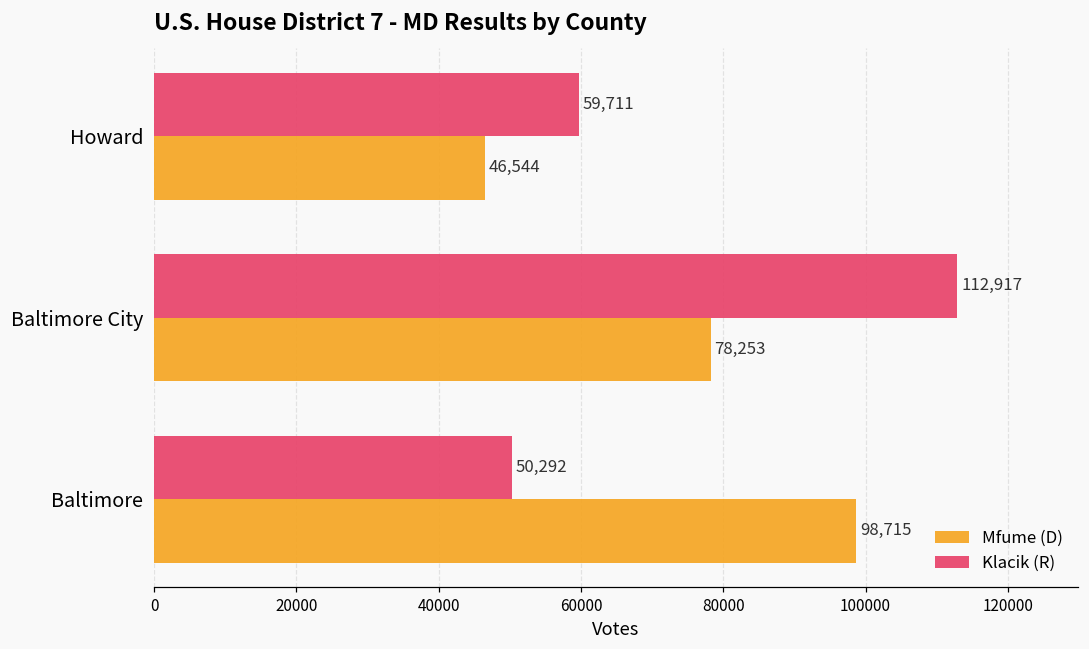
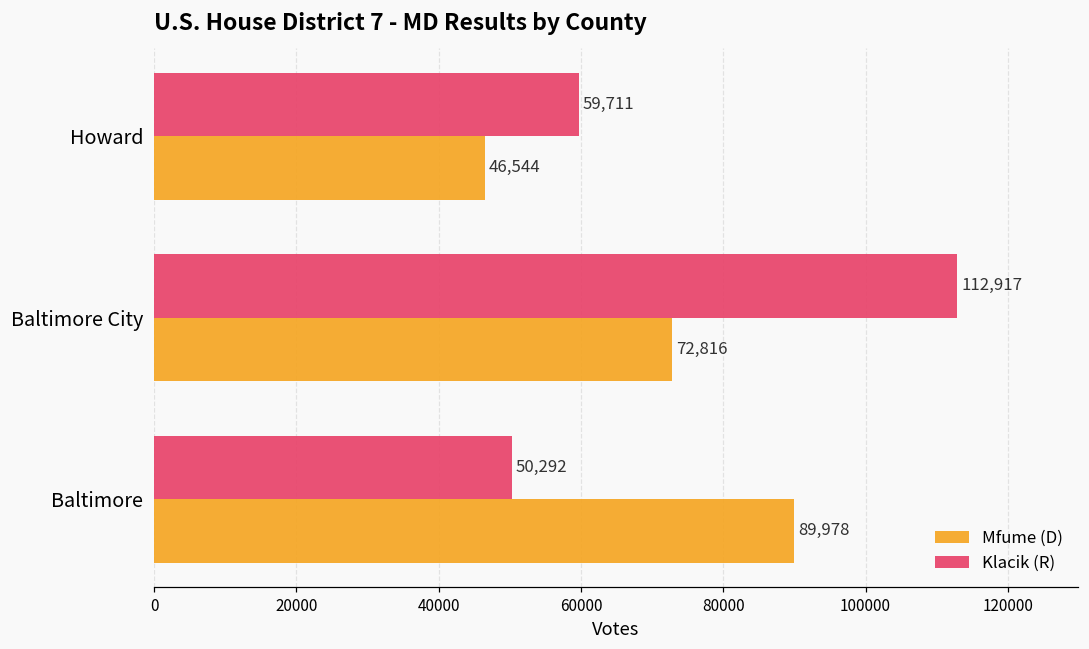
  {
    "Mfume (D)": {
      "Howard": "46,544",
-     "Baltimore City": "78,253",
-     "Baltimore": "98,715"
+     "Baltimore City": "72,816",
+     "Baltimore": "89,978"
    },
    "Klacik (R)": {
      "Howard": "59,711",
      "Baltimore City": "112,917",
      "Baltimore": "50,292"
    }
  }
